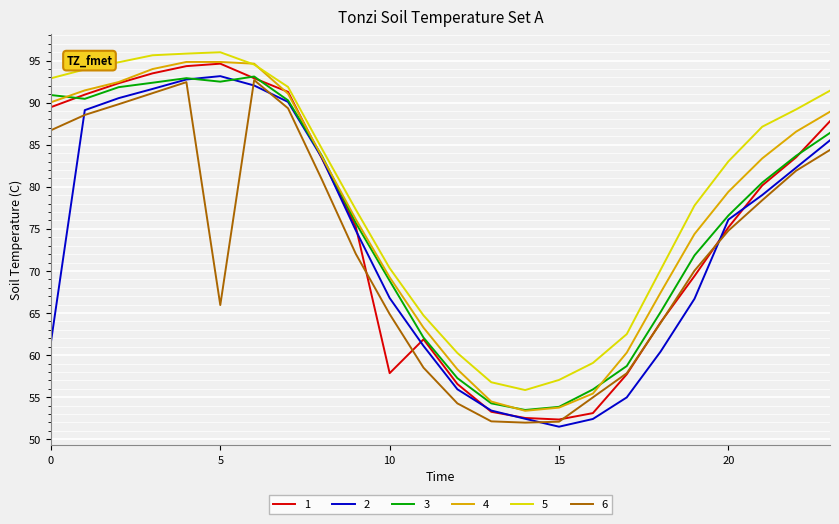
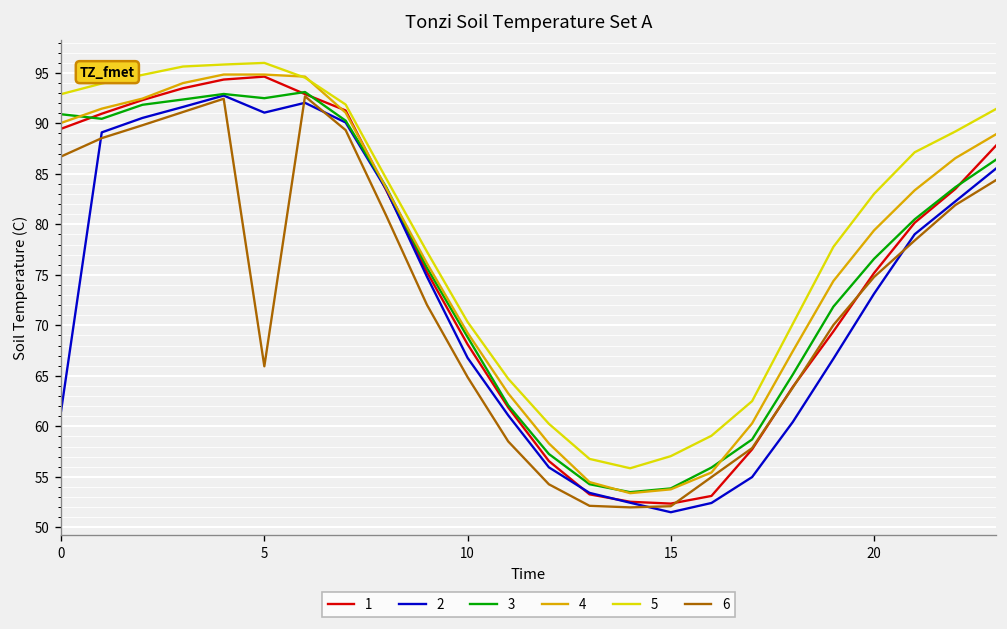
  {
    "1": {
      "0": 89,
-     "10": 58,
+     "10": 68,
      "20": 75
    },
    "2": {
      "0": 62,
-     "5": 93,
+     "5": 91,
      "10": 67,
      "15": 51,
-     "20": 76
+     "20": 73
    },
    "3": {
      "0": 91,
      "5": 92,
      "10": 69,
      "20": 77
    },
    "6": {
      "0": 87,
      "5": 66,
      "10": 65,
      "20": 75
    }
  }
